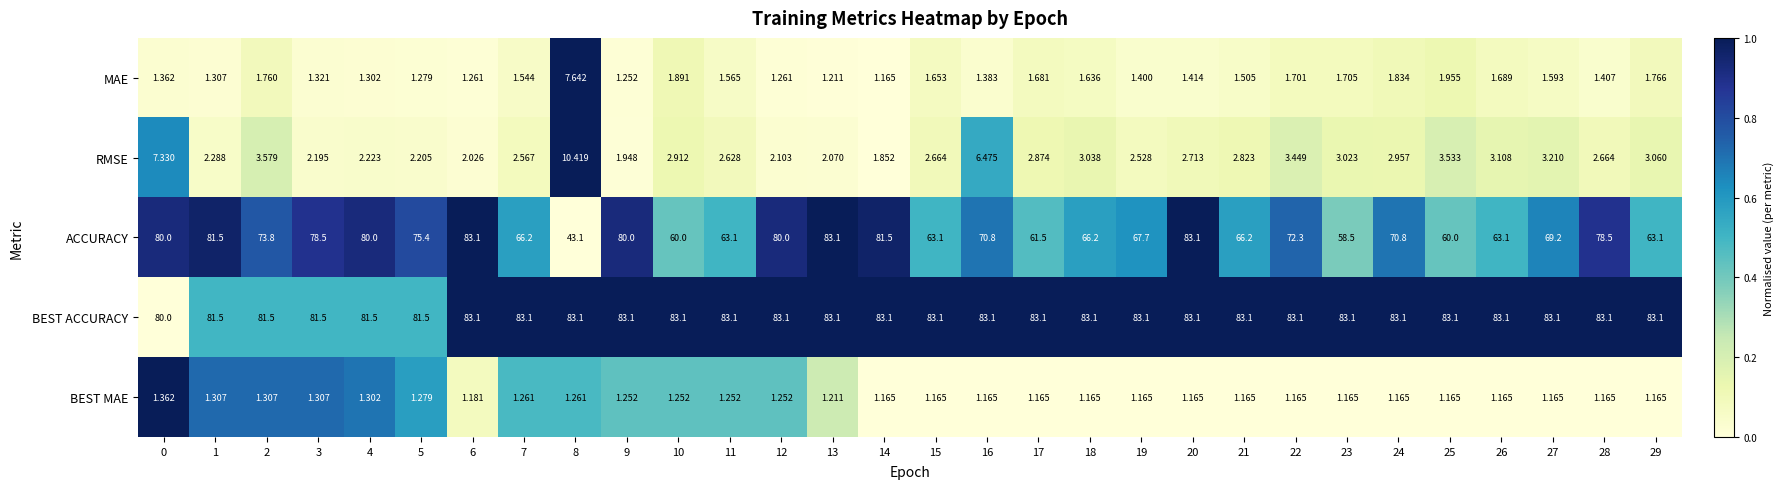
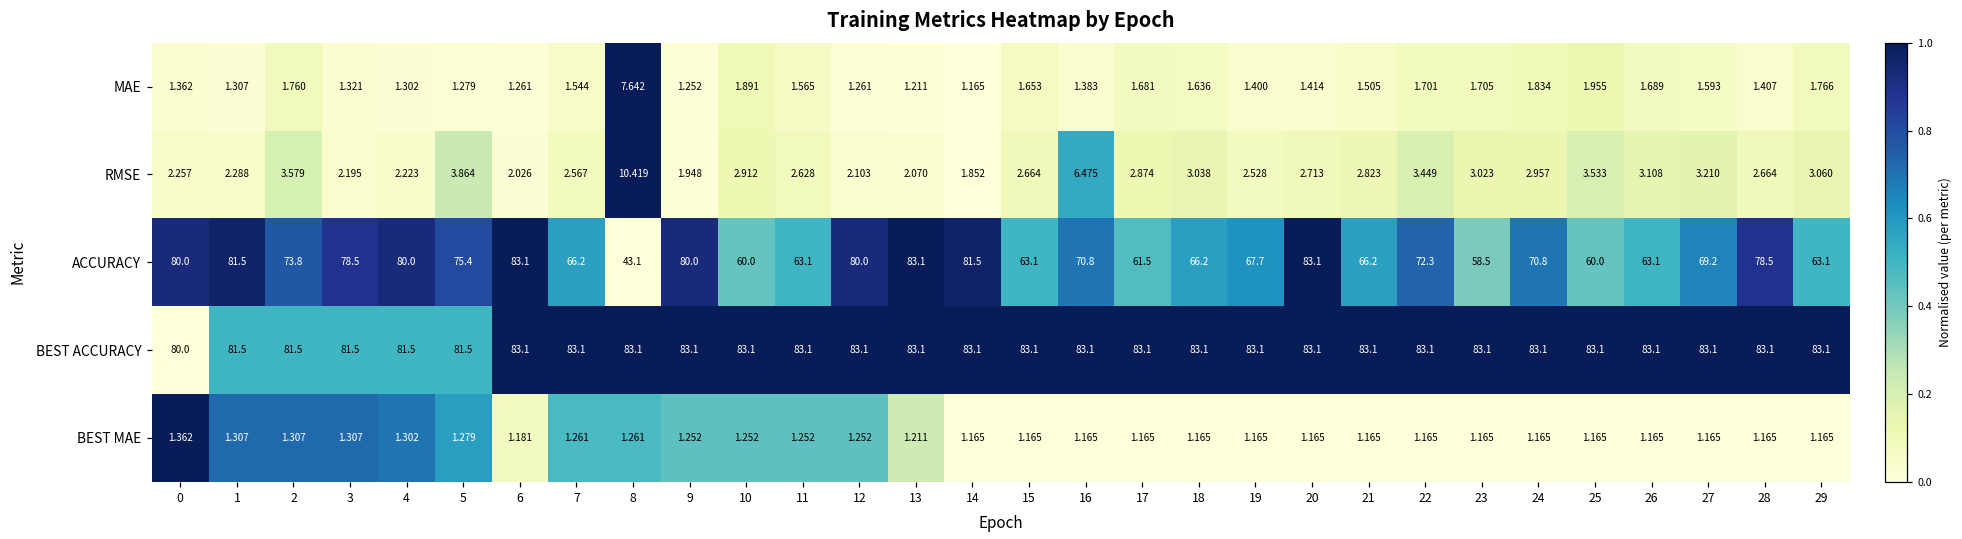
  {
    "MAE": {
      "0": 1.362,
      "1": 1.307,
      "2": 1.760,
      "3": 1.321,
      "4": 1.302,
      "5": 1.279,
      "6": 1.261,
      "7": 1.544,
      "8": 7.642,
      "9": 1.252,
      "10": 1.891,
      "11": 1.565,
      "12": 1.261,
      "13": 1.211,
      "14": 1.165,
      "15": 1.653,
      "16": 1.383,
      "17": 1.681,
      "18": 1.636,
      "19": 1.400,
      "20": 1.414,
      "21": 1.505,
      "22": 1.701,
      "23": 1.705,
      "24": 1.834,
      "25": 1.955,
      "26": 1.689,
      "27": 1.593,
      "28": 1.407,
      "29": 1.766
    },
    "RMSE": {
-     "0": 7.330,
+     "0": 2.257,
      "1": 2.288,
      "2": 3.579,
      "3": 2.195,
      "4": 2.223,
-     "5": 2.205,
+     "5": 3.864,
      "6": 2.026,
      "7": 2.567,
      "8": 10.419,
      "9": 1.948,
      "10": 2.912,
      "11": 2.628,
      "12": 2.103,
      "13": 2.070,
      "14": 1.852,
      "15": 2.664,
      "16": 6.475,
      "17": 2.874,
      "18": 3.038,
      "19": 2.528,
      "20": 2.713,
      "21": 2.823,
      "22": 3.449,
      "23": 3.023,
      "24": 2.957,
      "25": 3.533,
      "26": 3.108,
      "27": 3.210,
      "28": 2.664,
      "29": 3.060
    },
    "ACCURACY": {
      "0": 80.0,
      "1": 81.5,
      "2": 73.8,
      "3": 78.5,
      "4": 80.0,
      "5": 75.4,
      "6": 83.1,
      "7": 66.2,
      "8": 43.1,
      "9": 80.0,
      "10": 60.0,
      "11": 63.1,
      "12": 80.0,
      "13": 83.1,
      "14": 81.5,
      "15": 63.1,
      "16": 70.8,
      "17": 61.5,
      "18": 66.2,
      "19": 67.7,
      "20": 83.1,
      "21": 66.2,
      "22": 72.3,
      "23": 58.5,
      "24": 70.8,
      "25": 60.0,
      "26": 63.1,
      "27": 69.2,
      "28": 78.5,
      "29": 63.1
    },
    "BEST ACCURACY": {
      "0": 80.0,
      "1": 81.5,
      "2": 81.5,
      "3": 81.5,
      "4": 81.5,
      "5": 81.5,
      "6": 83.1,
      "7": 83.1,
      "8": 83.1,
      "9": 83.1,
      "10": 83.1,
      "11": 83.1,
      "12": 83.1,
      "13": 83.1,
      "14": 83.1,
      "15": 83.1,
      "16": 83.1,
      "17": 83.1,
      "18": 83.1,
      "19": 83.1,
      "20": 83.1,
      "21": 83.1,
      "22": 83.1,
      "23": 83.1,
      "24": 83.1,
      "25": 83.1,
      "26": 83.1,
      "27": 83.1,
      "28": 83.1,
      "29": 83.1
    },
    "BEST MAE": {
      "0": 1.362,
      "1": 1.307,
      "2": 1.307,
      "3": 1.307,
      "4": 1.302,
      "5": 1.279,
      "6": 1.181,
      "7": 1.261,
      "8": 1.261,
      "9": 1.252,
      "10": 1.252,
      "11": 1.252,
      "12": 1.252,
      "13": 1.211,
      "14": 1.165,
      "15": 1.165,
      "16": 1.165,
      "17": 1.165,
      "18": 1.165,
      "19": 1.165,
      "20": 1.165,
      "21": 1.165,
      "22": 1.165,
      "23": 1.165,
      "24": 1.165,
      "25": 1.165,
      "26": 1.165,
      "27": 1.165,
      "28": 1.165,
      "29": 1.165
    }
  }
